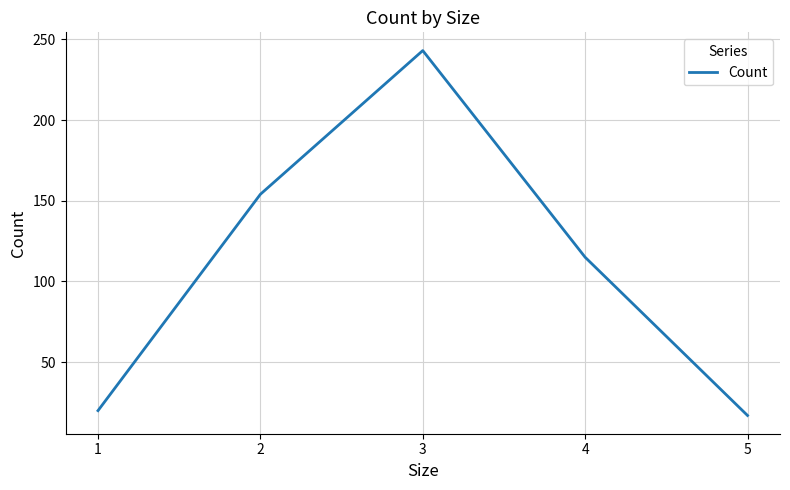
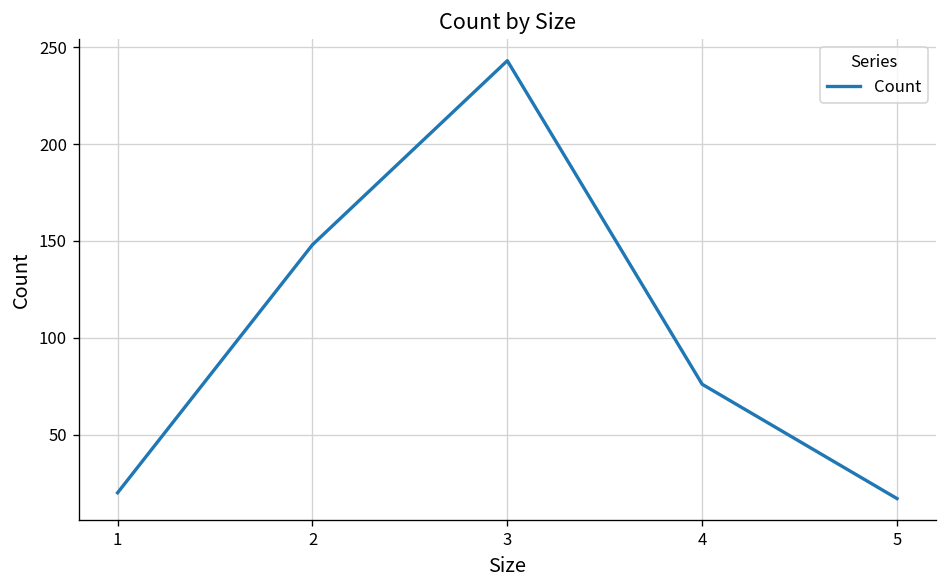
  {
    "1": 20,
-   "2": 154,
+   "2": 148,
    "3": 243,
-   "4": 115,
+   "4": 76,
    "5": 17
  }
